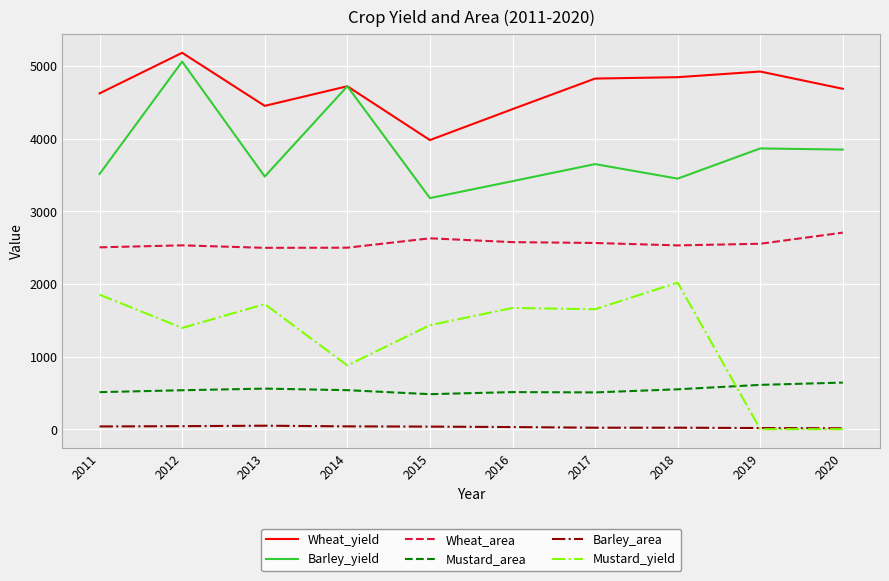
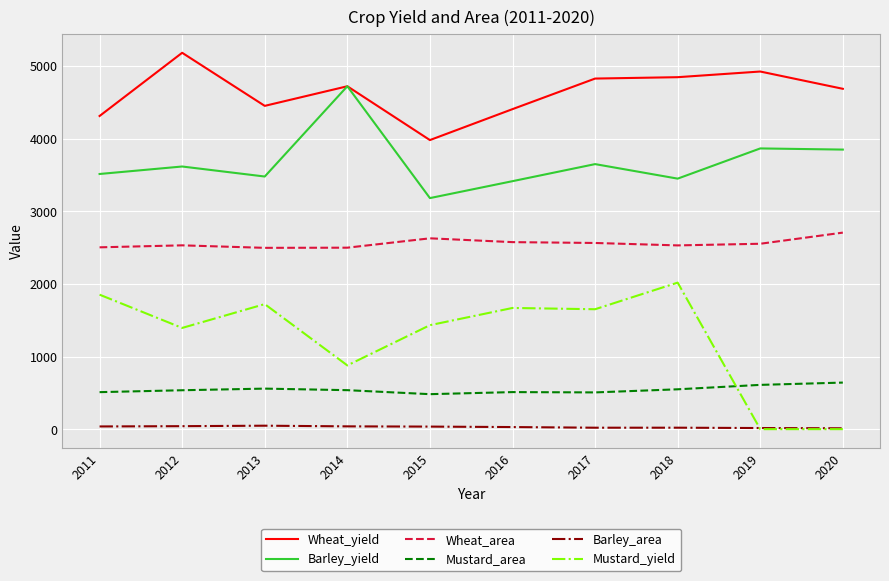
  {
    "Wheat_yield": {
-     "2011": 4600,
+     "2011": 4300,
      "2012": 5200,
      "2013": 4500,
      "2015": 4000,
      "2016": 4400,
      "2017": 4800,
      "2018": 4800,
      "2019": 4900,
      "2020": 4700
    },
    "Barley_yield": {
      "2011": 3500,
-     "2012": 5100,
+     "2012": 3600,
      "2013": 3500,
      "2015": 3200,
      "2016": 3400,
      "2017": 3700,
      "2018": 3500,
      "2019": 3900,
      "2020": 3900
    },
    "Wheat_area": {
      "2011": 2500,
      "2012": 2500,
      "2013": 2500,
      "2014": 2500,
      "2015": 2600,
      "2016": 2600,
      "2017": 2600,
      "2018": 2500,
      "2019": 2600,
      "2020": 2700
    },
    "Mustard_area": {
      "2011": 500,
      "2012": 500,
      "2013": 600,
      "2014": 500,
      "2015": 500,
      "2016": 500,
      "2017": 500,
      "2018": 500,
      "2019": 600,
      "2020": 600
    },
    "Barley_area": {
      "2011": 0,
      "2012": 0,
      "2013": 0,
      "2014": 0,
      "2015": 0,
      "2016": 0,
      "2017": 0,
      "2018": 0
    },
    "Mustard_yield": {
      "2011": 1900,
      "2012": 1400,
      "2013": 1700,
      "2014": 900,
      "2015": 1400,
      "2016": 1700,
      "2017": 1700,
      "2018": 2000
    }
  }
